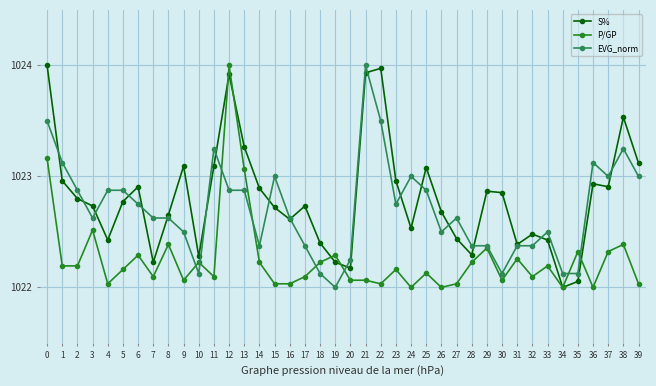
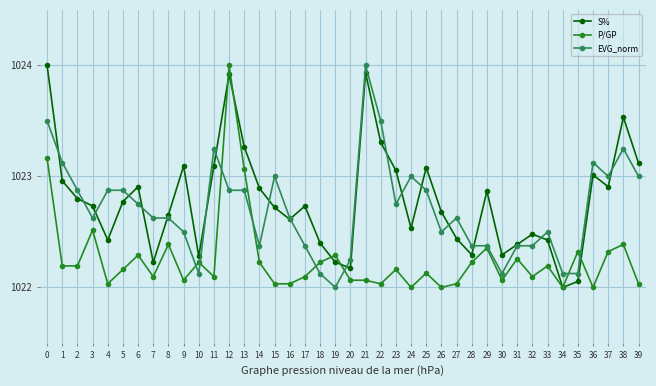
  {
    "S%": {
      "0": 1024.00,
      "1": 1022.96,
      "2": 1022.80,
      "3": 1022.73,
      "4": 1022.43,
      "5": 1022.77,
      "6": 1022.91,
      "7": 1022.23,
      "8": 1022.65,
      "9": 1023.09,
      "10": 1022.28,
      "11": 1023.09,
      "12": 1023.92,
      "13": 1023.27,
      "14": 1022.89,
      "15": 1022.72,
      "17": 1022.73,
      "18": 1022.40,
      "19": 1022.23,
      "20": 1022.17,
      "21": 1023.93,
-     "22": 1023.97,
-     "23": 1022.96,
+     "22": 1023.31,
+     "23": 1023.05,
      "24": 1022.53,
      "25": 1023.08,
      "26": 1022.68,
      "27": 1022.44,
      "28": 1022.29,
      "29": 1022.87,
-     "30": 1022.85,
+     "30": 1022.29,
      "32": 1022.48,
      "33": 1022.43,
      "35": 1022.05,
-     "36": 1022.93,
+     "36": 1023.01,
      "37": 1022.91,
      "38": 1023.53,
      "39": 1023.12
    }
  }
